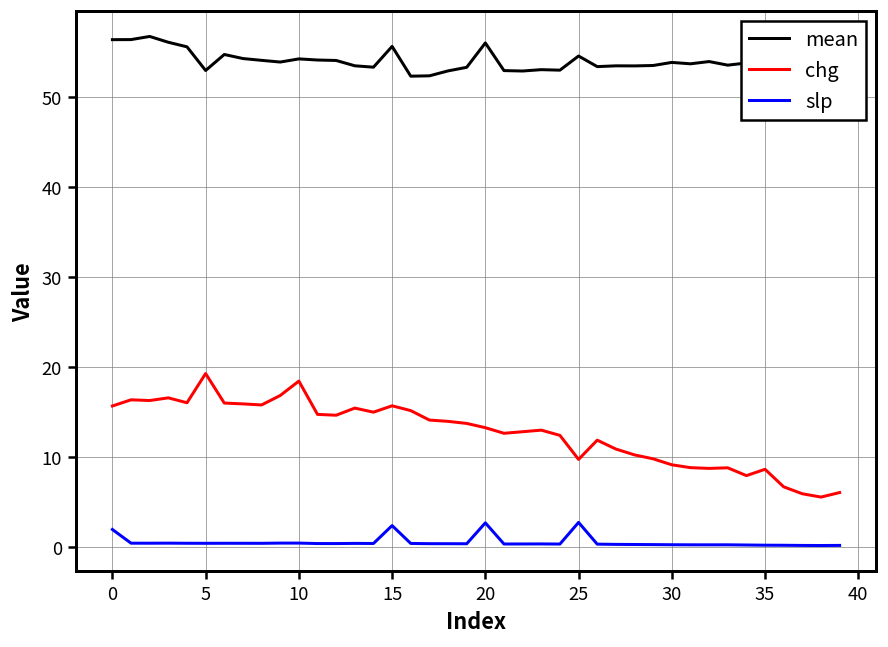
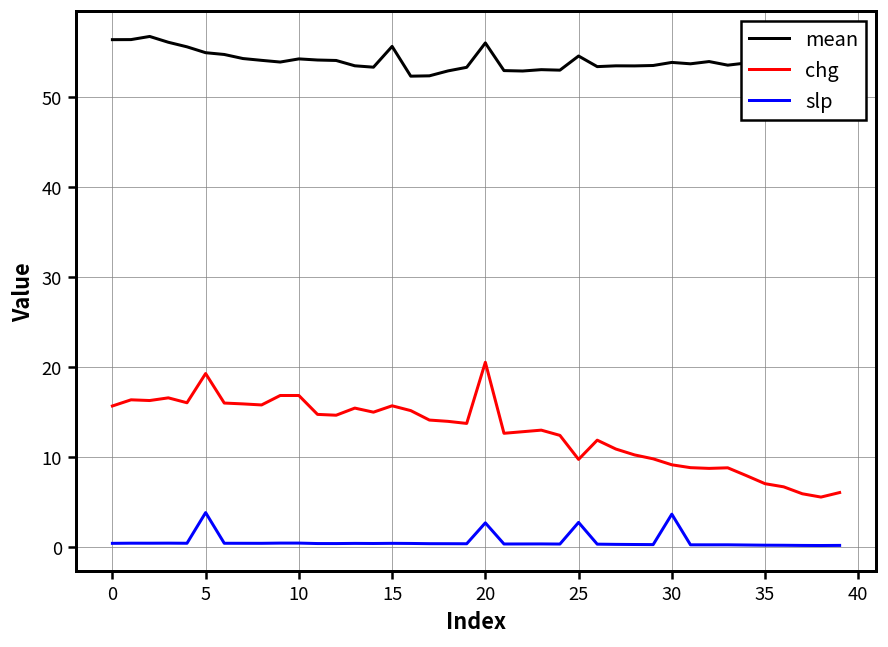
  {
    "mean": {
      "0": 56,
-     "5": 53,
+     "5": 55,
      "10": 54,
      "15": 56,
      "20": 56,
      "25": 55,
      "30": 54
    },
    "chg": {
      "0": 16,
      "5": 19,
-     "10": 18,
+     "10": 17,
      "15": 16,
-     "20": 13,
+     "20": 20,
      "25": 10,
      "30": 9,
-     "35": 9
+     "35": 7
    },
    "slp": {
-     "0": 2,
-     "5": 0,
+     "0": 0,
+     "5": 4,
      "10": 0,
-     "15": 2,
+     "15": 0,
      "20": 3,
      "25": 3,
-     "30": 0,
+     "30": 4,
      "35": 0
    }
  }
